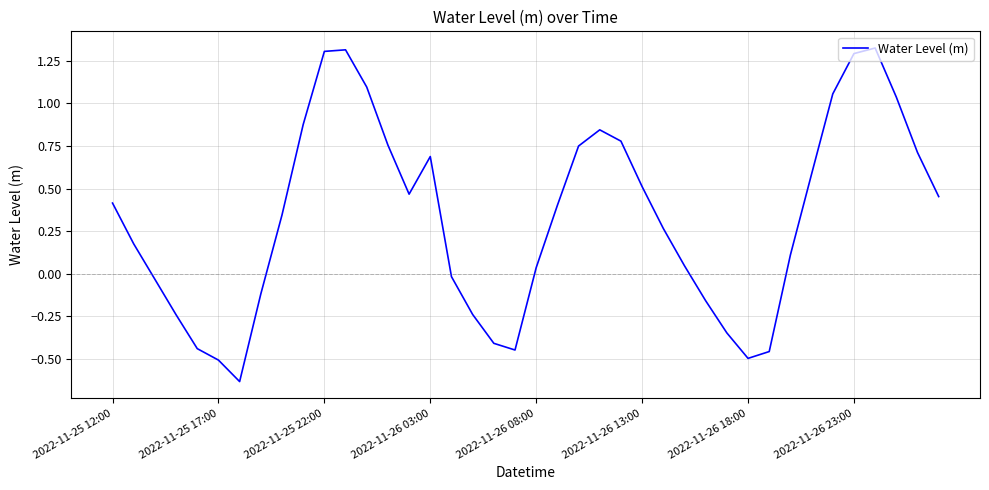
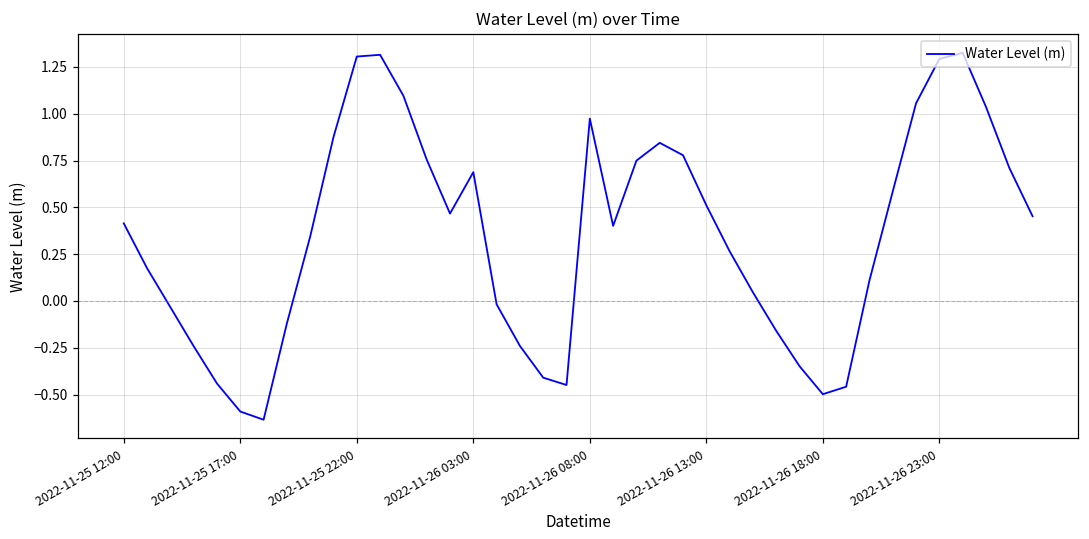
  {
    "2022-11-25 12:00": 0.41,
-   "2022-11-25 17:00": -0.51,
+   "2022-11-25 17:00": -0.59,
    "2022-11-25 22:00": 1.31,
    "2022-11-26 03:00": 0.69,
-   "2022-11-26 08:00": 0.03,
+   "2022-11-26 08:00": 0.97,
    "2022-11-26 13:00": 0.51,
    "2022-11-26 18:00": -0.50
  }
